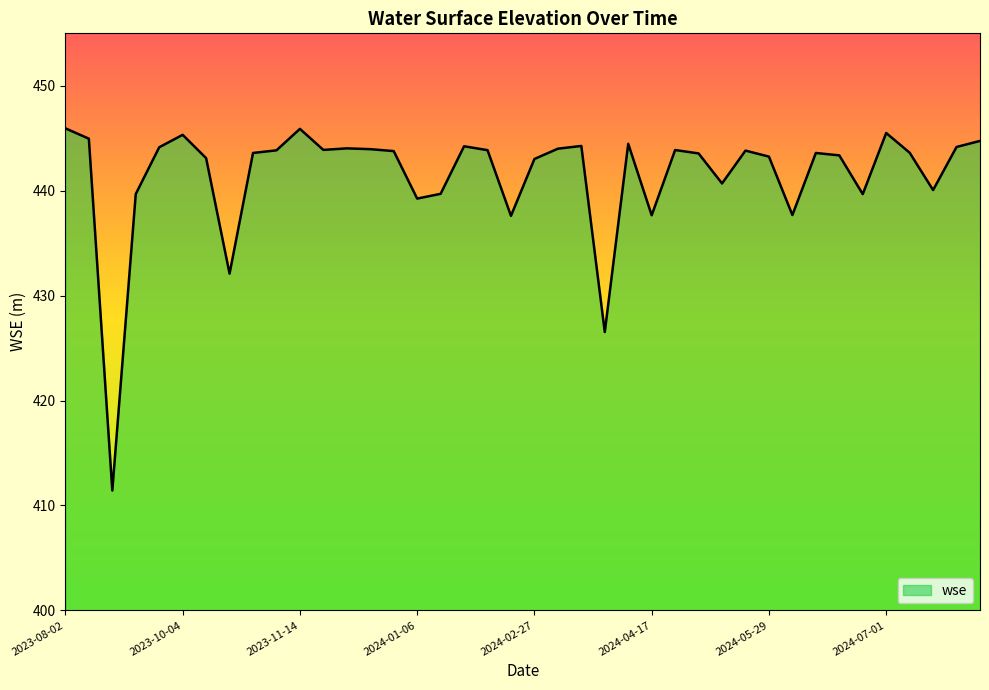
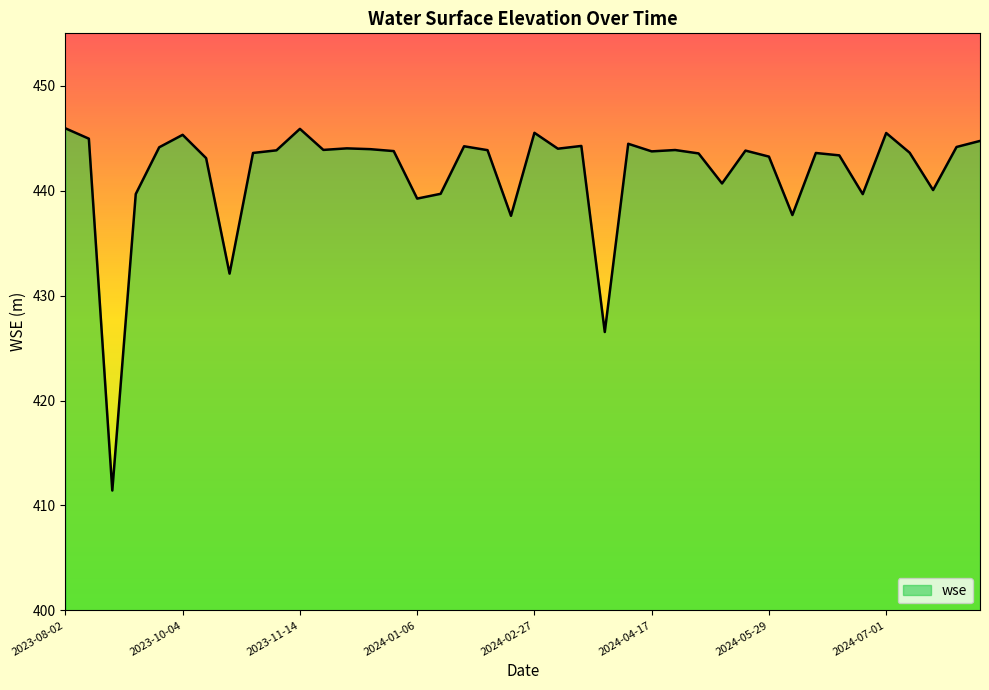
  {
    "2023-08-02": 445.9,
    "2023-10-04": 445.3,
    "2023-11-14": 445.9,
    "2024-01-06": 439.2,
-   "2024-02-27": 443.0,
-   "2024-04-17": 437.7,
+   "2024-02-27": 445.5,
+   "2024-04-17": 443.7,
    "2024-05-29": 443.2,
    "2024-07-01": 445.5
  }
